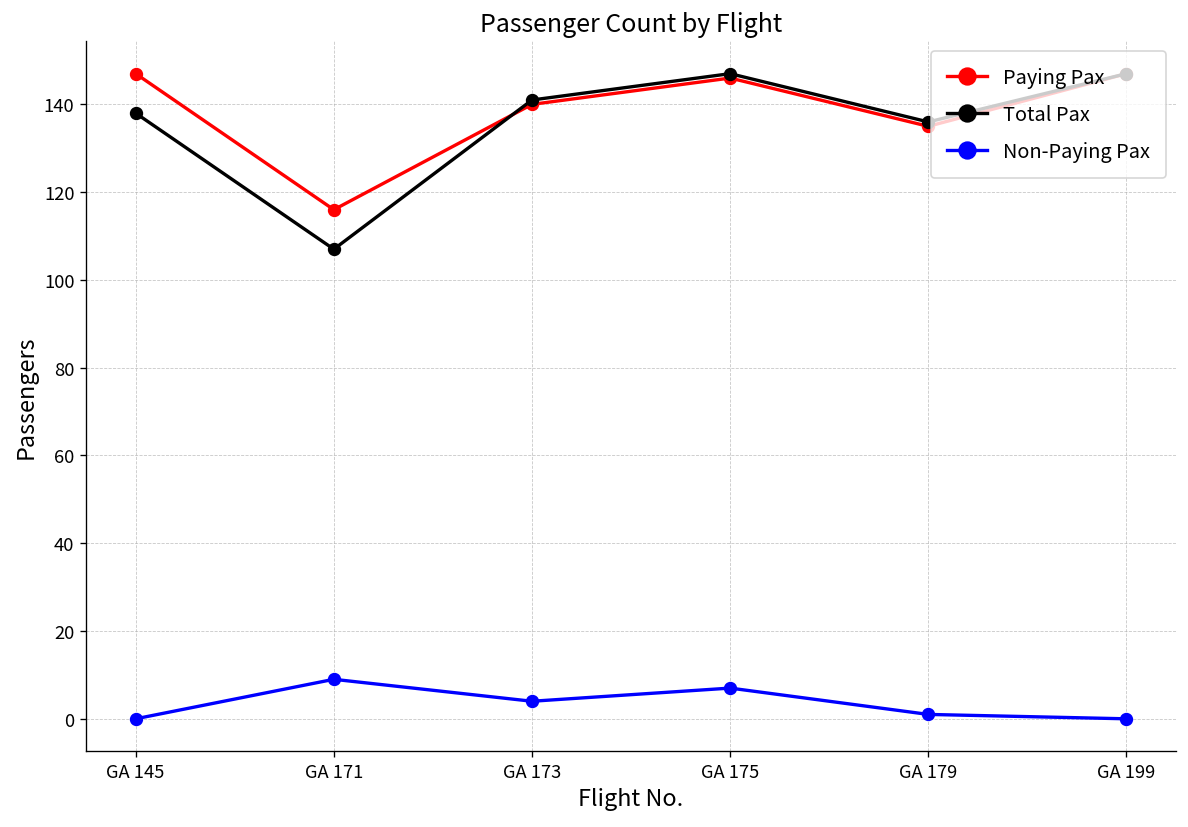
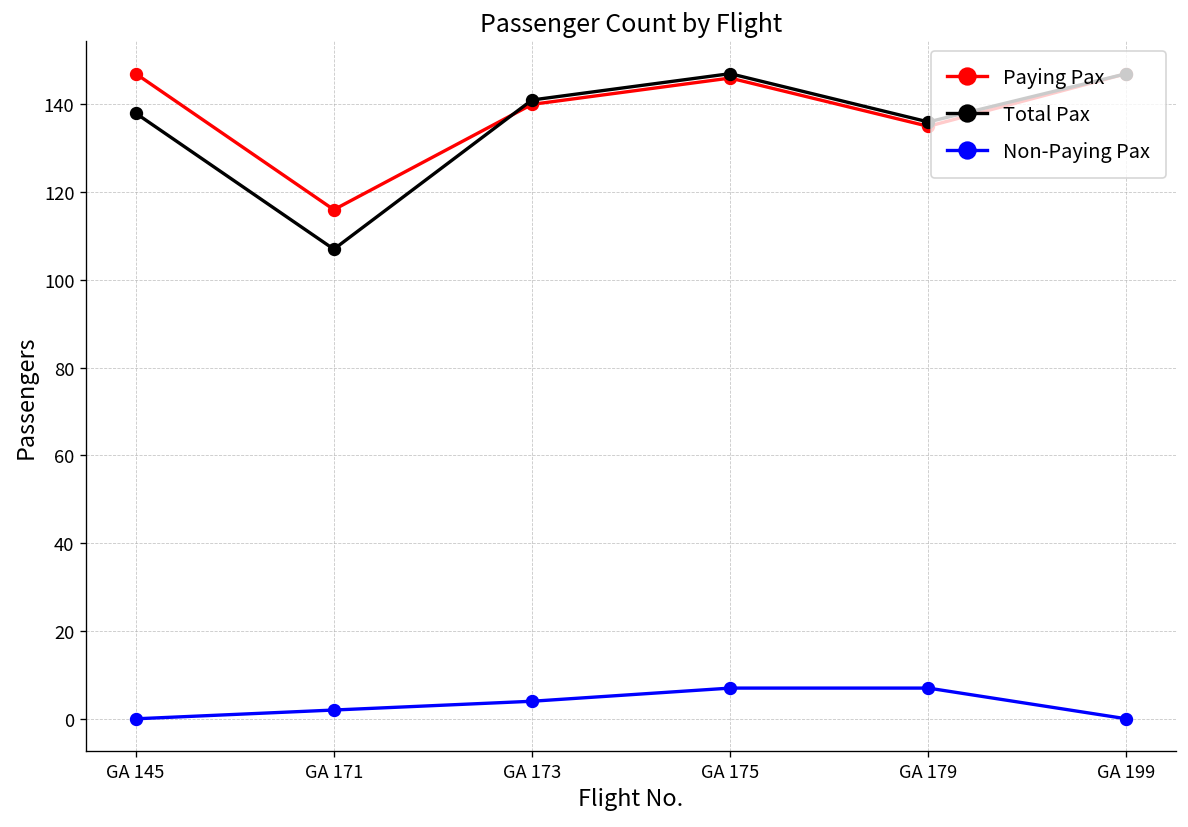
  {
    "Paying Pax": {
      "GA 145": 147,
      "GA 171": 116,
      "GA 173": 140,
      "GA 175": 146,
      "GA 179": 135
    },
    "Total Pax": {
      "GA 145": 138,
      "GA 171": 107,
      "GA 173": 141,
      "GA 175": 147,
      "GA 179": 136
    },
    "Non-Paying Pax": {
      "GA 145": 0,
-     "GA 171": 9,
+     "GA 171": 2,
      "GA 173": 4,
      "GA 175": 7,
-     "GA 179": 1,
+     "GA 179": 7,
      "GA 199": 0
    }
  }
